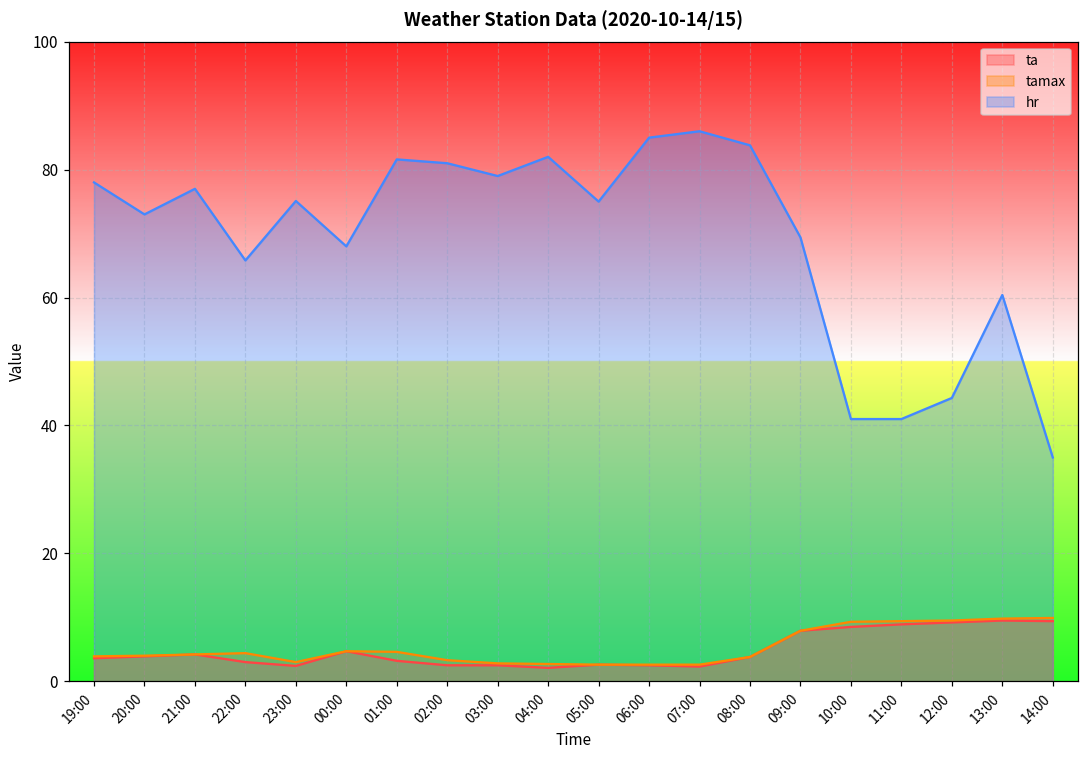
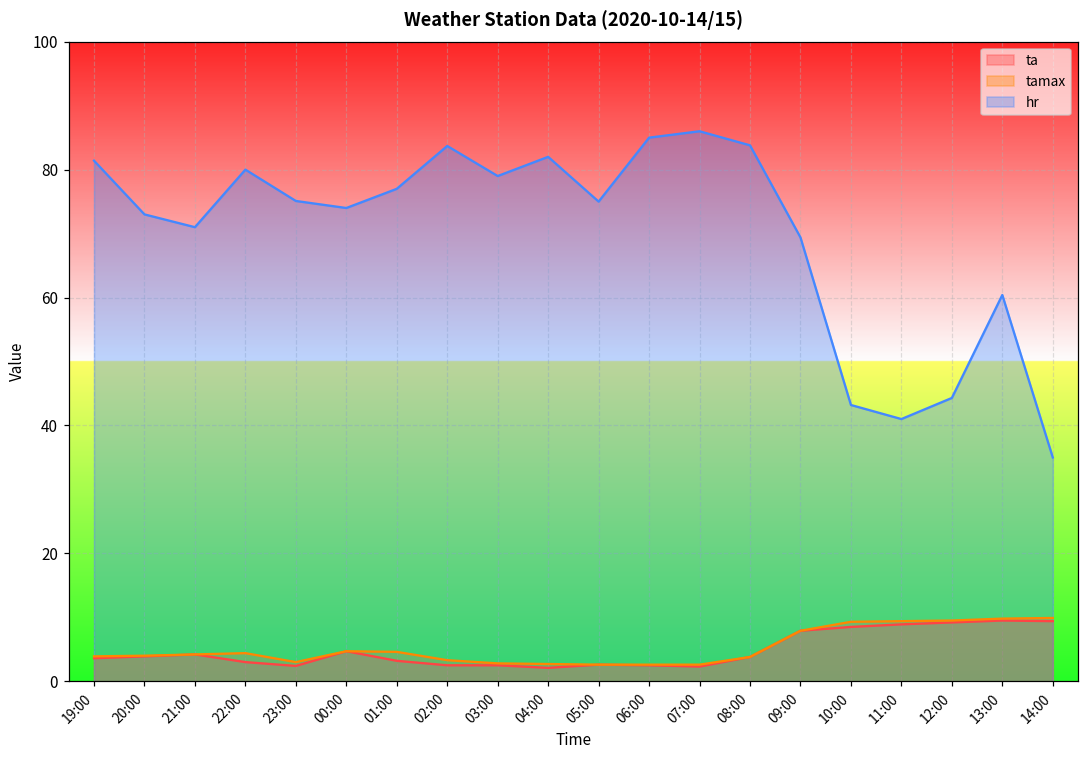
  {
    "hr": {
-     "19:00": 78,
+     "19:00": 81,
      "20:00": 73,
-     "21:00": 77,
-     "22:00": 66,
+     "21:00": 71,
+     "22:00": 80,
      "23:00": 75,
-     "00:00": 68,
-     "01:00": 82,
-     "02:00": 81,
+     "00:00": 74,
+     "01:00": 77,
+     "02:00": 84,
      "03:00": 79,
      "04:00": 82,
      "05:00": 75,
      "06:00": 85,
      "07:00": 86,
      "08:00": 84,
      "09:00": 69,
-     "10:00": 41,
+     "10:00": 43,
      "11:00": 41,
      "12:00": 44,
      "13:00": 60,
      "14:00": 35
    }
  }
